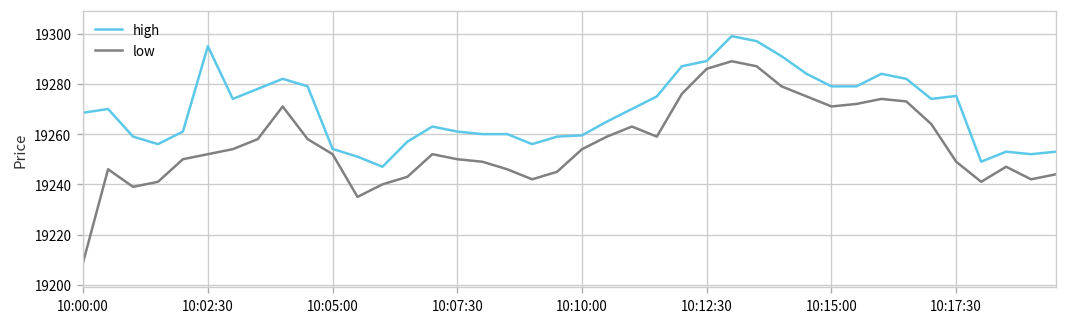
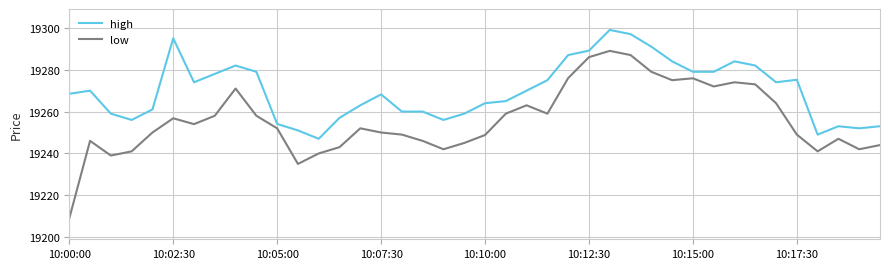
  {
    "high": {
      "10:00:00": 19269,
      "10:02:30": 19295,
      "10:05:00": 19254,
-     "10:07:30": 19261,
-     "10:10:00": 19260,
+     "10:07:30": 19268,
+     "10:10:00": 19264,
      "10:12:30": 19289,
      "10:15:00": 19279,
      "10:17:30": 19275
    },
    "low": {
      "10:00:00": 19209,
-     "10:02:30": 19252,
+     "10:02:30": 19257,
      "10:05:00": 19252,
      "10:07:30": 19250,
-     "10:10:00": 19254,
+     "10:10:00": 19249,
      "10:12:30": 19286,
-     "10:15:00": 19271,
+     "10:15:00": 19276,
      "10:17:30": 19249
    }
  }
